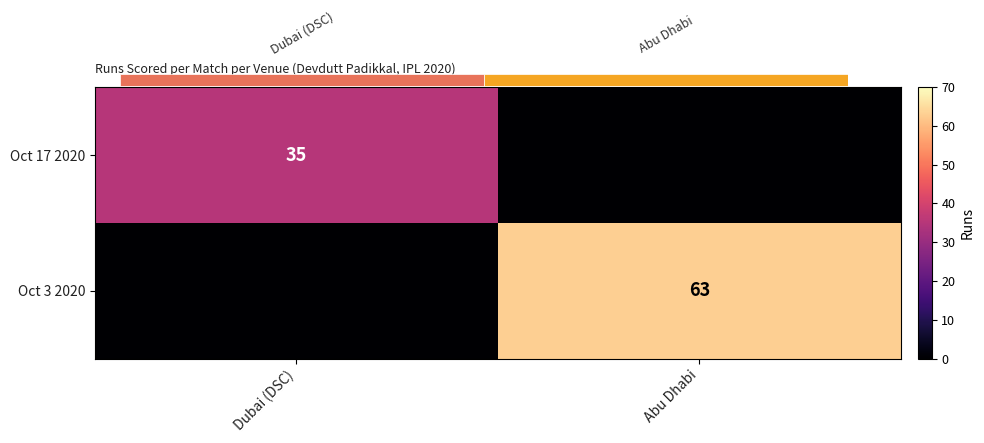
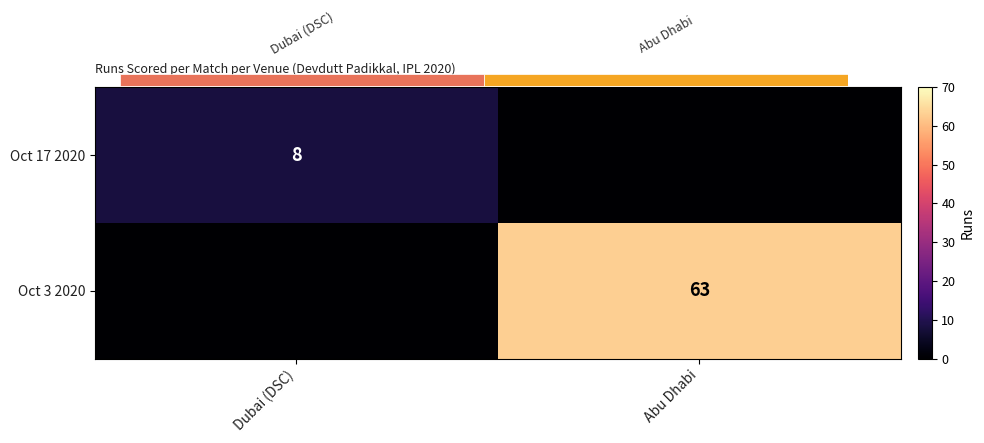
  {
    "Runs Scored per Match per Venue (Devdutt Padikkal, IPL 2020)": {
      "Oct 17 2020": {
-       "Dubai (DSC)": 35
+       "Dubai (DSC)": 8
      },
      "Oct 3 2020": {
        "Abu Dhabi": 63
      }
    }
  }
